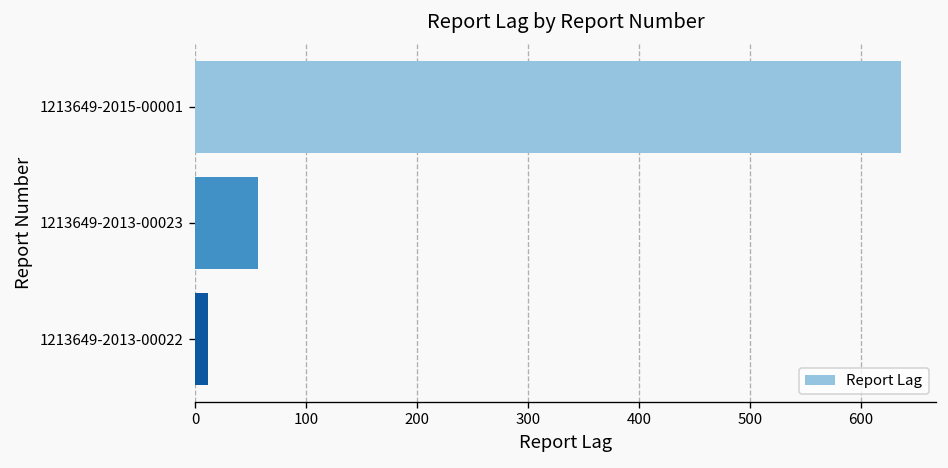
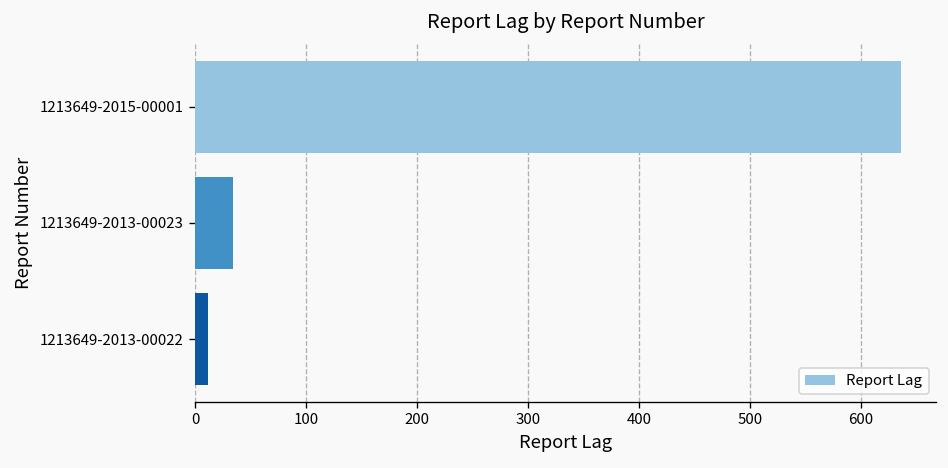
  {
    "1213649-2015-00001": 640,
-   "1213649-2013-00023": 60,
+   "1213649-2013-00023": 30,
    "1213649-2013-00022": 10
  }
